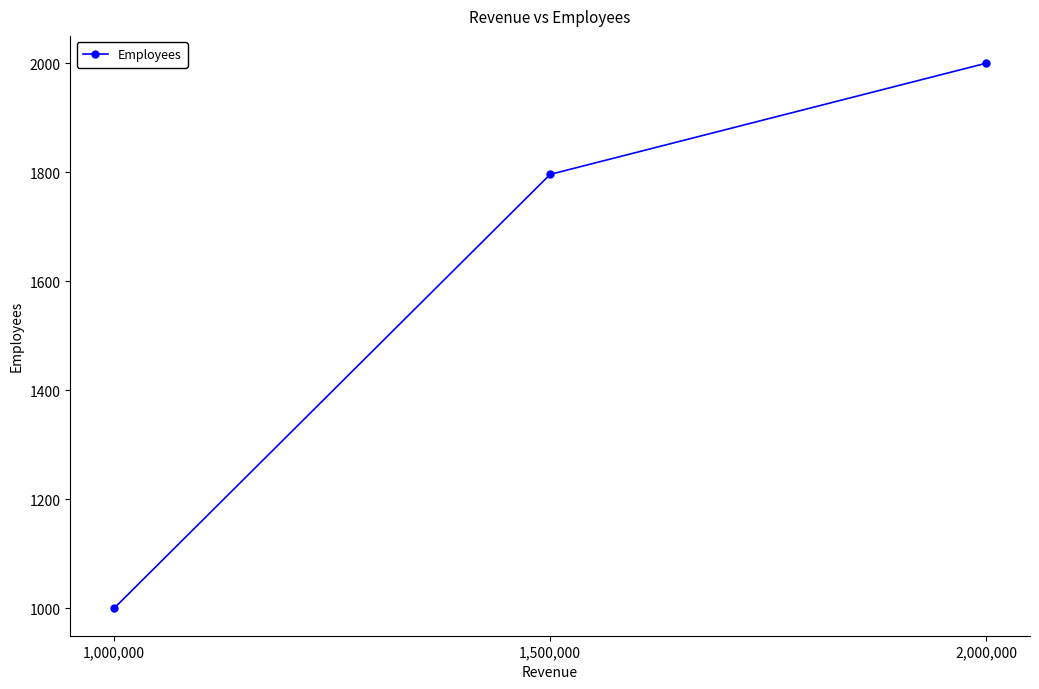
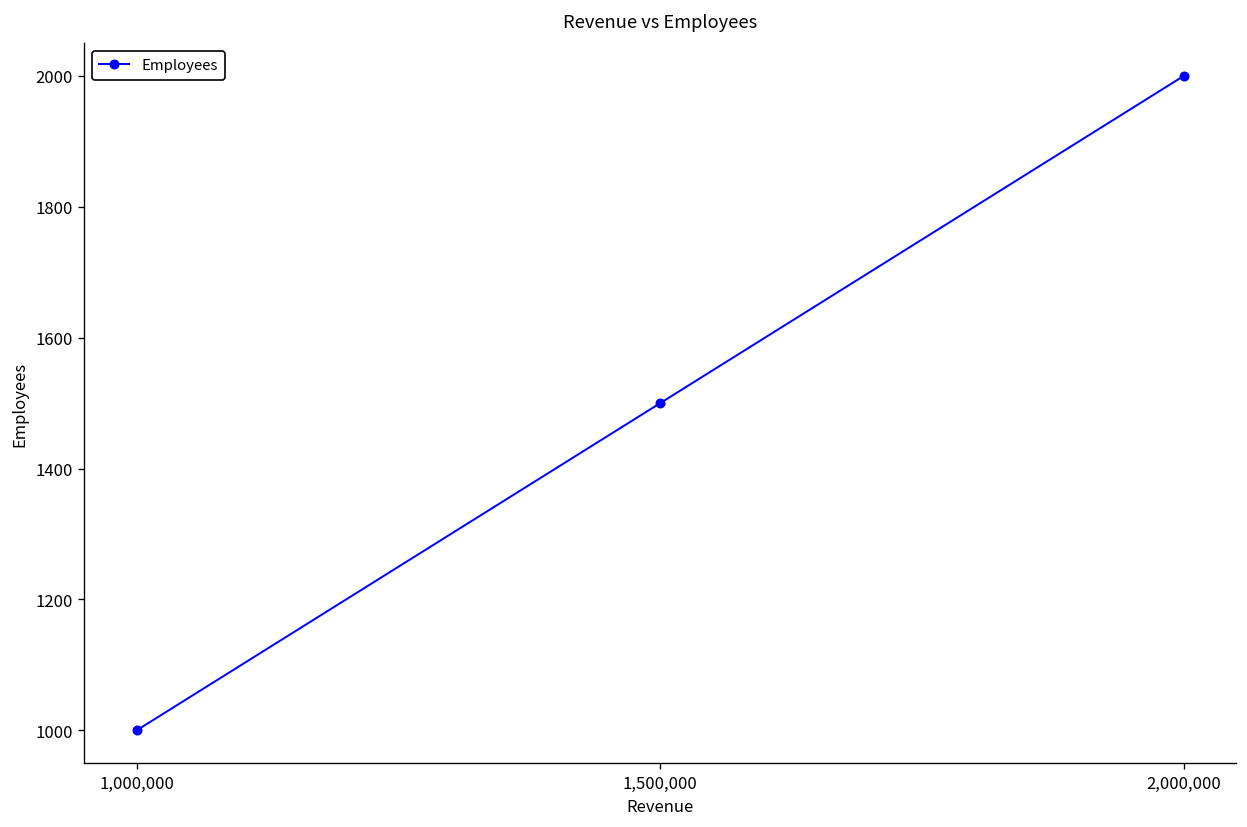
  {
    "1,000,000": 1000,
-   "1,500,000": 1800,
+   "1,500,000": 1500,
    "2,000,000": 2000
  }
